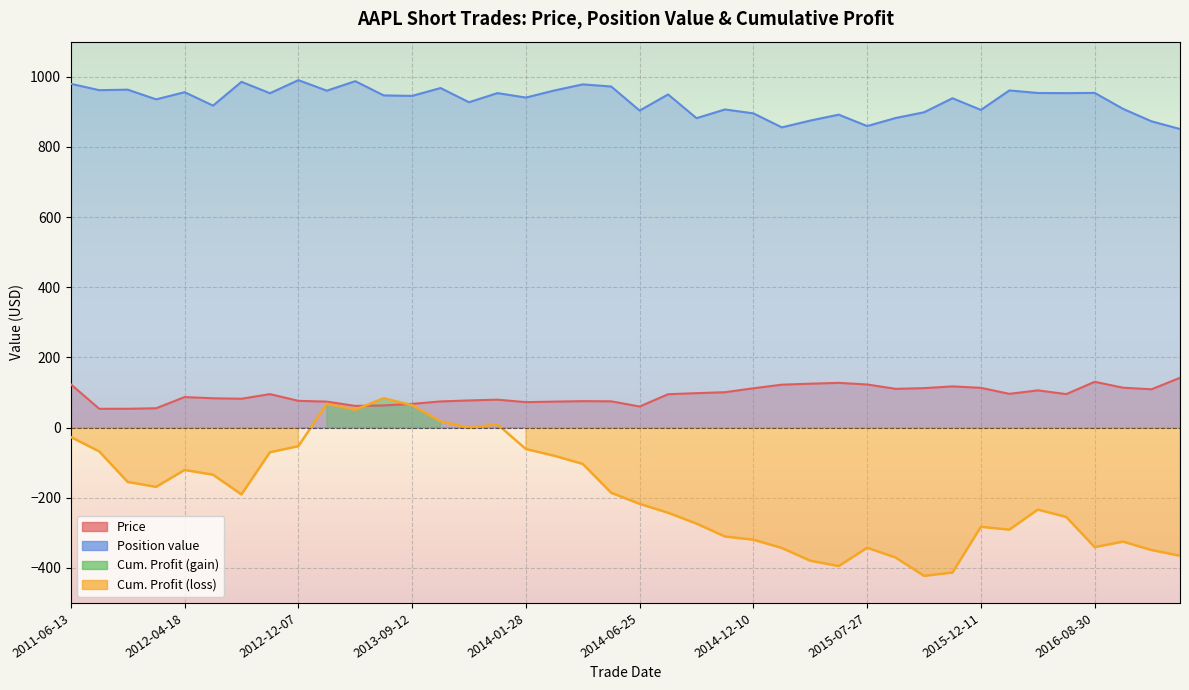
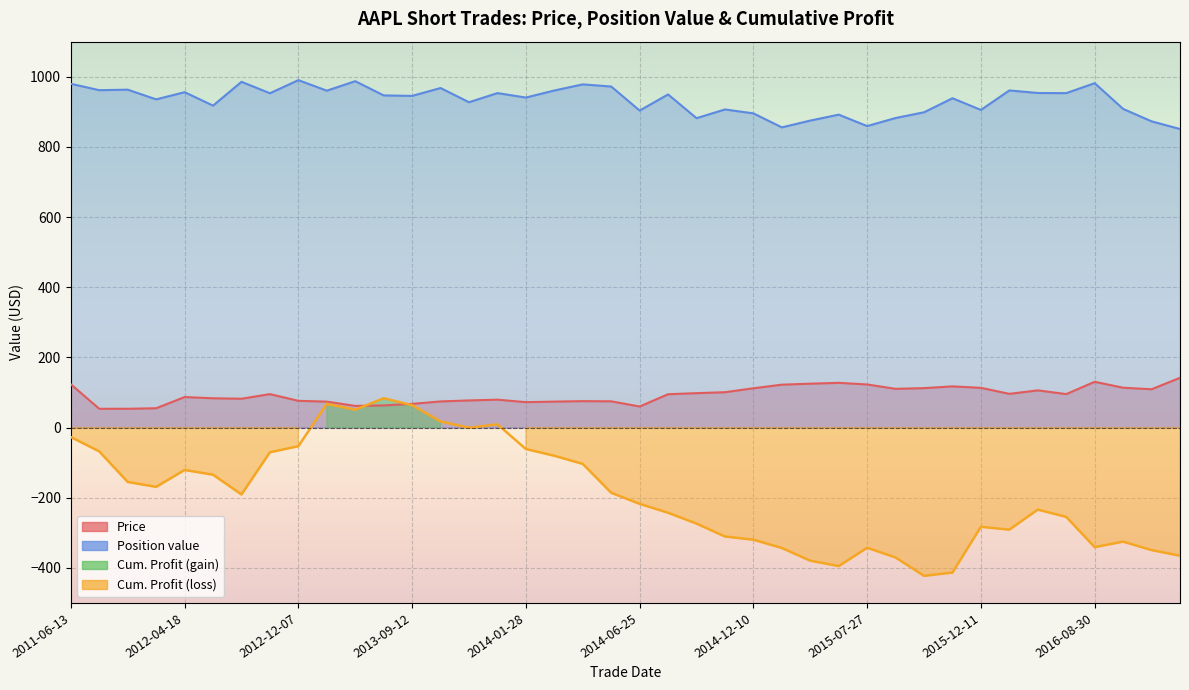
  {
    "Price": {
      "2011-06-13": 120,
      "2012-04-18": 90,
      "2012-12-07": 80,
      "2014-01-28": 70,
      "2014-06-25": 60,
      "2014-12-10": 110,
      "2015-07-27": 120,
      "2015-12-11": 110,
      "2016-08-30": 130
    },
    "Position value": {
      "2011-06-13": 980,
      "2012-04-18": 960,
      "2012-12-07": 990,
      "2013-09-12": 950,
      "2014-01-28": 940,
      "2014-06-25": 900,
      "2014-12-10": 900,
      "2015-07-27": 860,
      "2015-12-11": 910,
-     "2016-08-30": 950
+     "2016-08-30": 980
    }
  }
